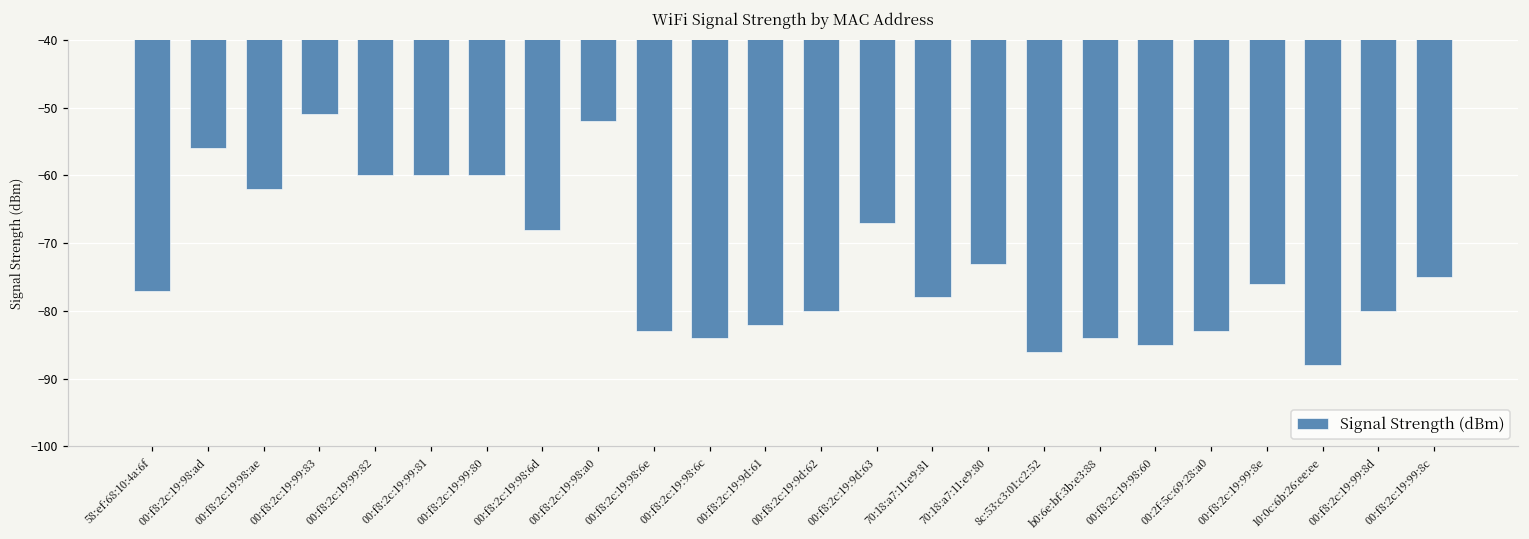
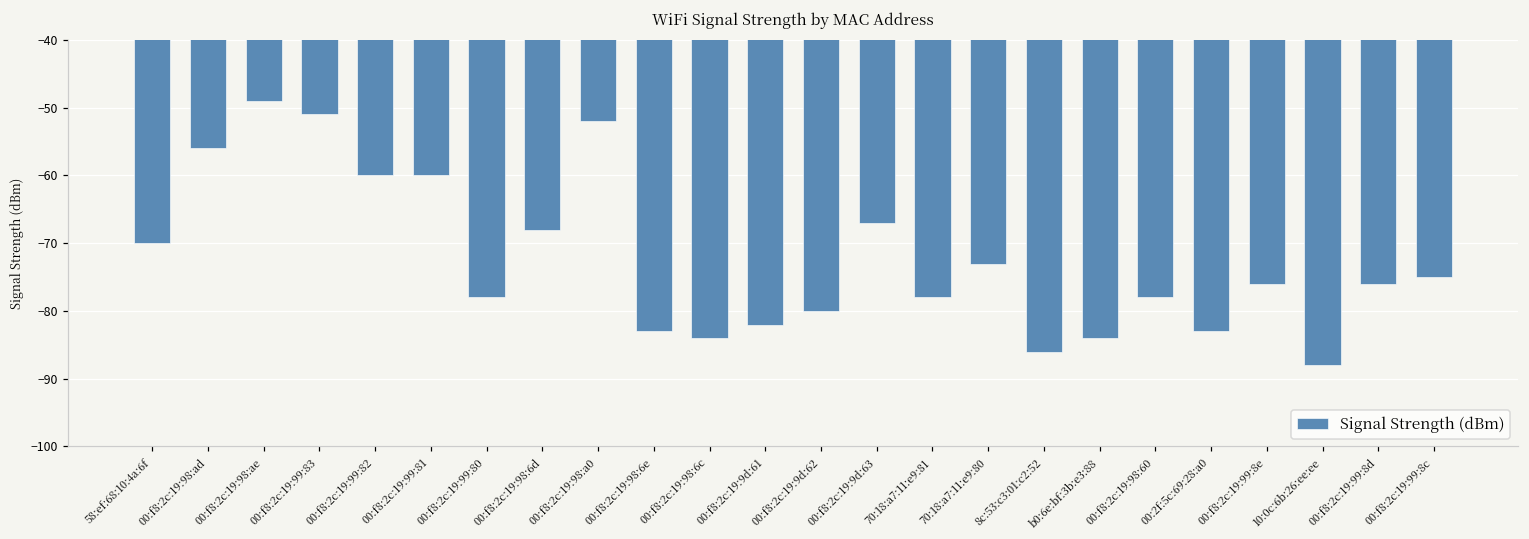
  {
-   "58:ef:68:10:4a:6f": -77,
+   "58:ef:68:10:4a:6f": -70,
    "00:f8:2c:19:98:ad": -56,
-   "00:f8:2c:19:98:ae": -62,
+   "00:f8:2c:19:98:ae": -49,
    "00:f8:2c:19:99:83": -51,
    "00:f8:2c:19:99:82": -60,
    "00:f8:2c:19:99:81": -60,
-   "00:f8:2c:19:99:80": -60,
+   "00:f8:2c:19:99:80": -78,
    "00:f8:2c:19:98:6d": -68,
    "00:f8:2c:19:98:a0": -52,
    "00:f8:2c:19:98:6e": -83,
    "00:f8:2c:19:98:6c": -84,
    "00:f8:2c:19:9d:61": -82,
    "00:f8:2c:19:9d:62": -80,
    "00:f8:2c:19:9d:63": -67,
    "70:18:a7:11:e9:81": -78,
    "70:18:a7:11:e9:80": -73,
    "8c:53:c3:01:c2:52": -86,
    "b0:6e:bf:3b:e3:88": -84,
-   "00:f8:2c:19:98:60": -85,
+   "00:f8:2c:19:98:60": -78,
    "00:2f:5c:69:28:a0": -83,
    "00:f8:2c:19:99:8e": -76,
    "10:0c:6b:26:ee:ee": -88,
-   "00:f8:2c:19:99:8d": -80,
+   "00:f8:2c:19:99:8d": -76,
    "00:f8:2c:19:99:8c": -75
  }
